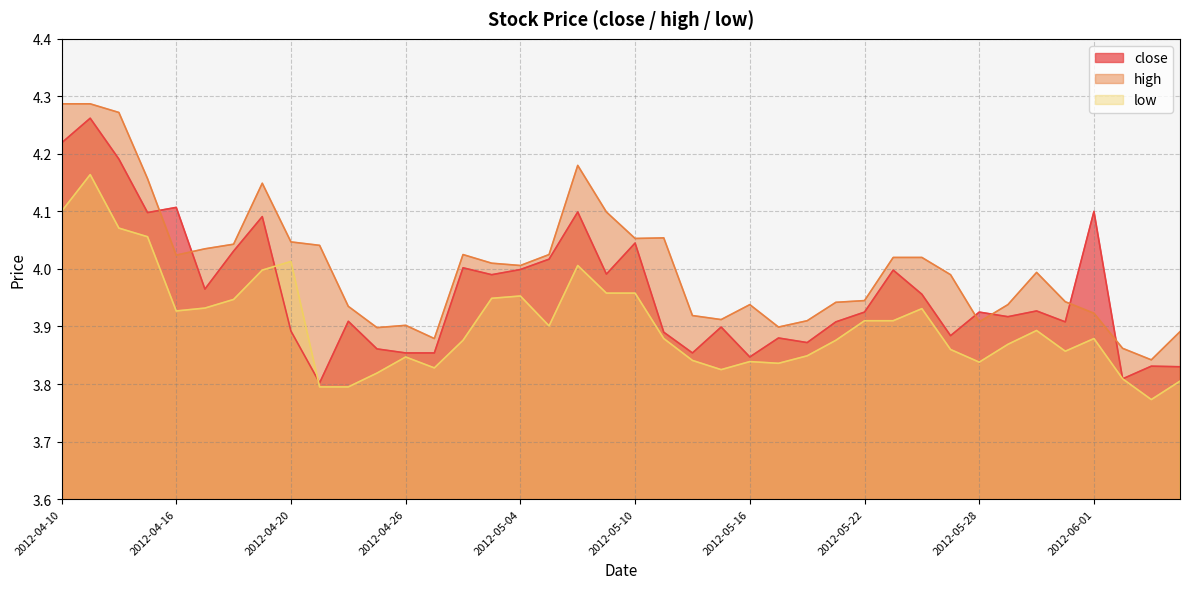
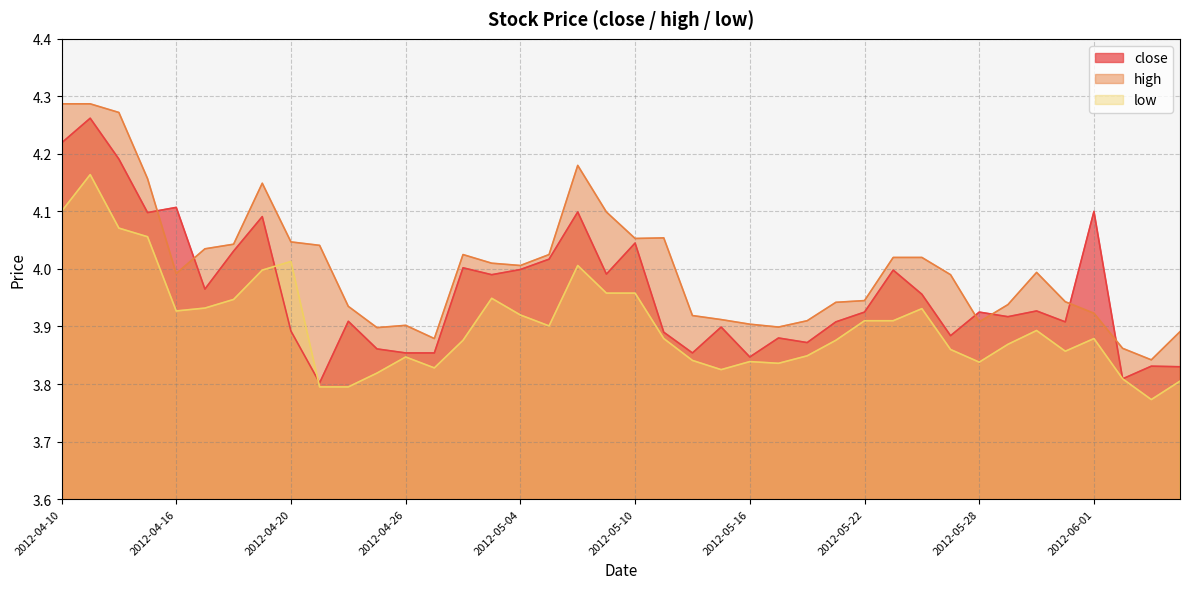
  {
    "close": {
      "2012-04-10": 4.22,
      "2012-04-16": 4.11,
      "2012-04-20": 3.89,
      "2012-04-26": 3.85,
      "2012-05-04": 4.00,
      "2012-05-10": 4.05,
      "2012-05-16": 3.85,
      "2012-05-22": 3.93,
      "2012-05-28": 3.93,
      "2012-06-01": 4.10
    },
    "high": {
      "2012-04-10": 4.29,
-     "2012-04-16": 4.02,
+     "2012-04-16": 3.99,
      "2012-04-20": 4.05,
      "2012-04-26": 3.90,
      "2012-05-04": 4.01,
      "2012-05-10": 4.05,
-     "2012-05-16": 3.94,
+     "2012-05-16": 3.90,
      "2012-05-22": 3.95,
      "2012-05-28": 3.91,
      "2012-06-01": 3.92
    },
    "low": {
      "2012-04-10": 4.10,
      "2012-04-16": 3.93,
      "2012-04-20": 4.01,
      "2012-04-26": 3.85,
-     "2012-05-04": 3.95,
+     "2012-05-04": 3.92,
      "2012-05-10": 3.96,
      "2012-05-16": 3.84,
      "2012-05-22": 3.91,
      "2012-05-28": 3.84,
      "2012-06-01": 3.88
    }
  }
